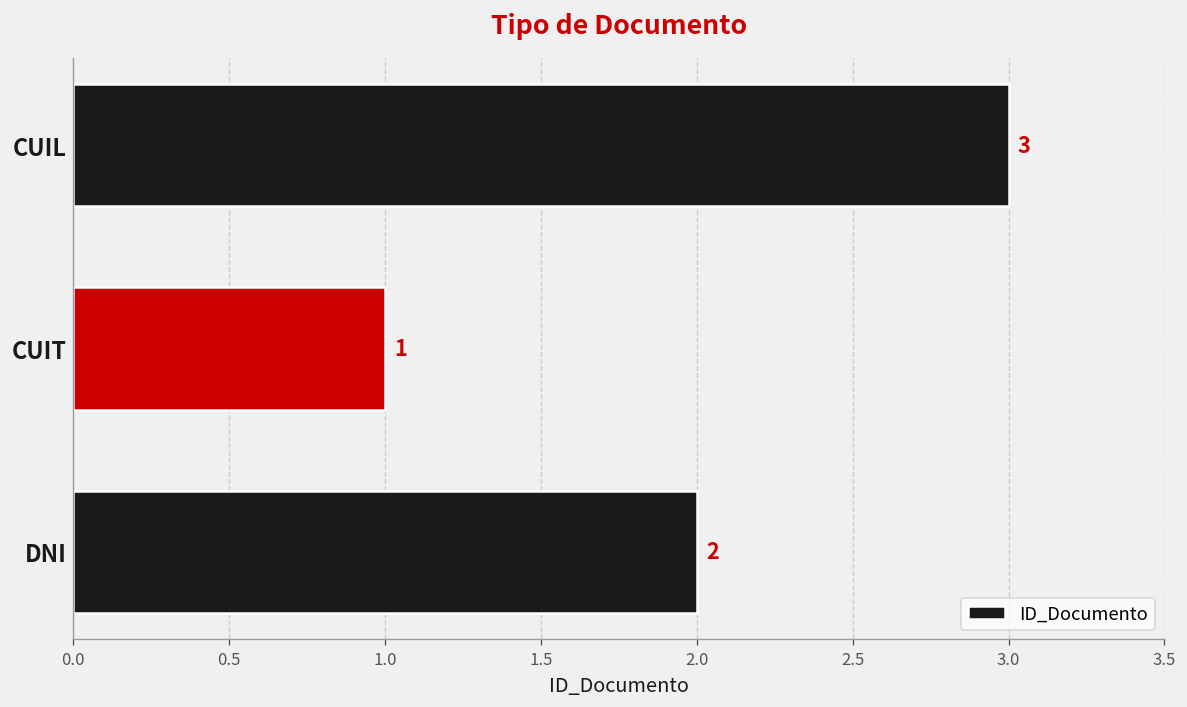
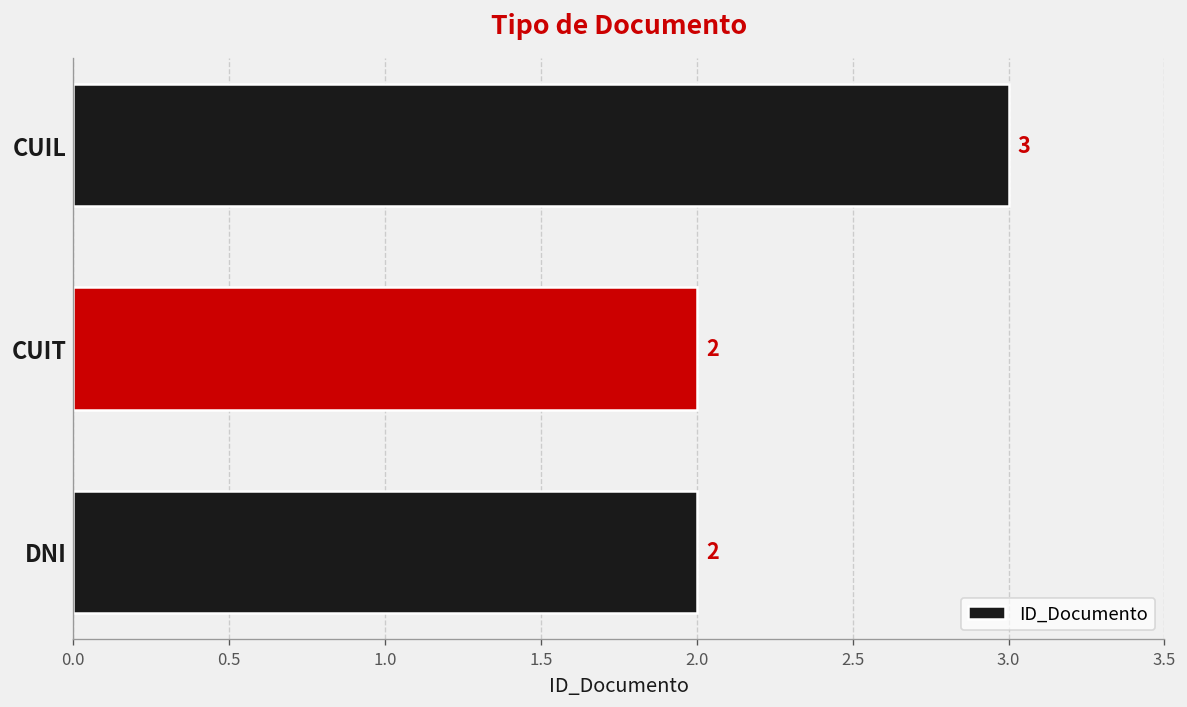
  {
    "CUIL": 3,
-   "CUIT": 1,
+   "CUIT": 2,
    "DNI": 2
  }
